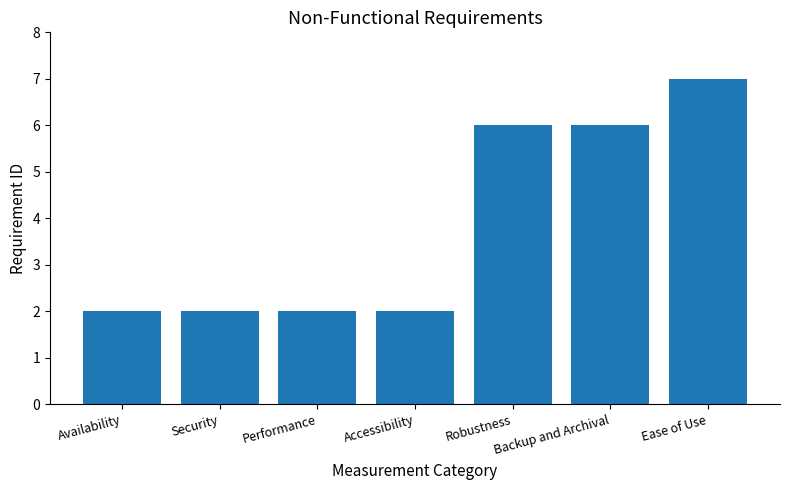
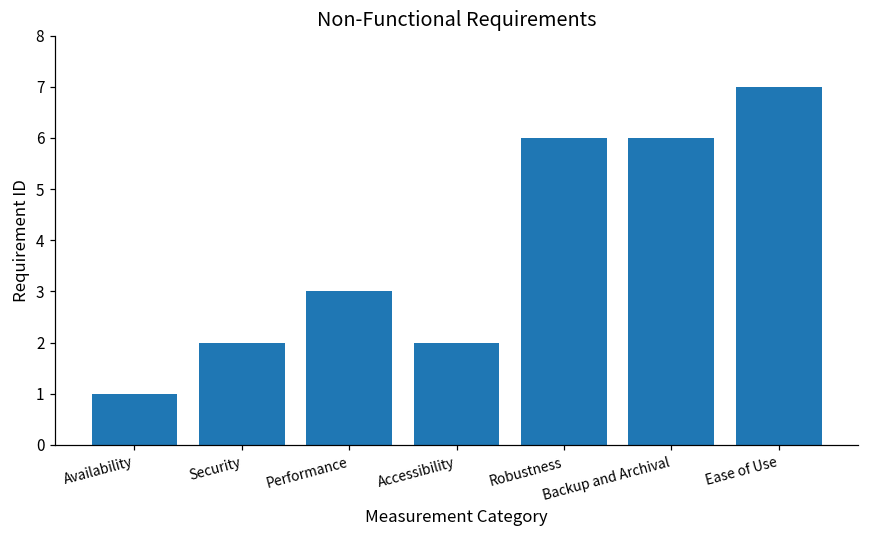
  {
-   "Availability": 2,
+   "Availability": 1,
    "Security": 2,
-   "Performance": 2,
+   "Performance": 3,
    "Accessibility": 2,
    "Robustness": 6,
    "Backup and Archival": 6,
    "Ease of Use": 7
  }
